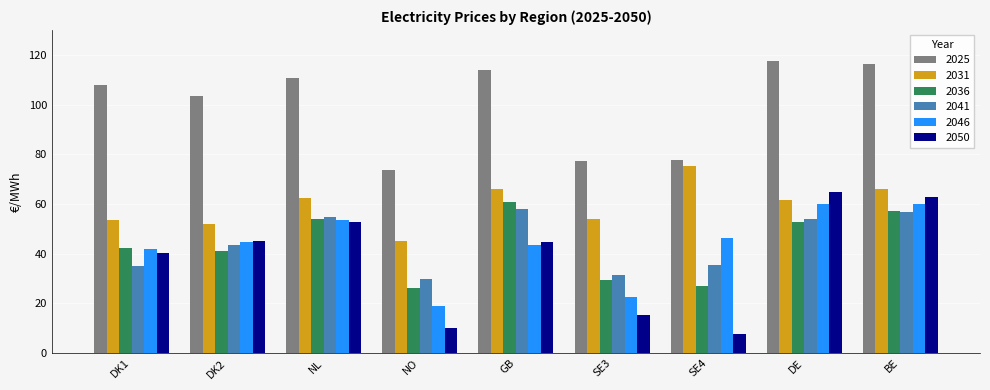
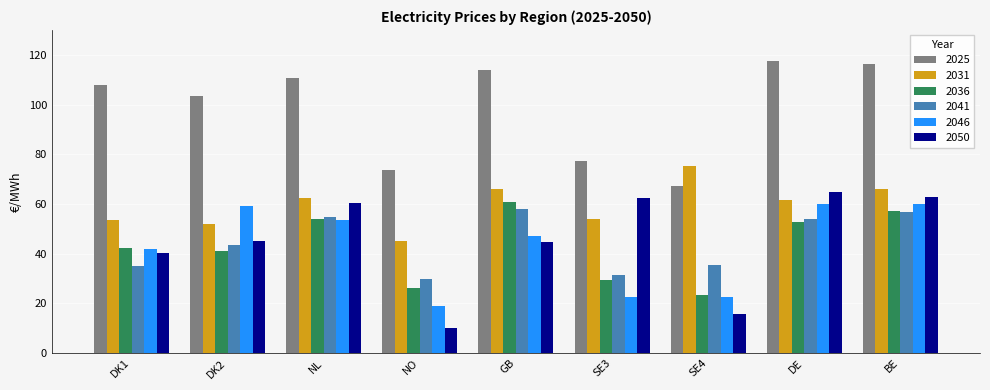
  {
    "2025": {
      "DK1": 108,
      "DK2": 104,
      "NL": 111,
      "NO": 74,
      "GB": 114,
      "SE3": 77,
-     "SE4": 78,
+     "SE4": 67,
      "DE": 117,
      "BE": 116
    },
    "2031": {
      "DK1": 54,
      "DK2": 52,
      "NL": 62,
      "NO": 45,
      "GB": 66,
      "SE3": 54,
      "SE4": 75,
      "DE": 62,
      "BE": 66
    },
    "2036": {
      "DK1": 42,
      "DK2": 41,
      "NL": 54,
      "NO": 26,
      "GB": 61,
      "SE3": 29,
-     "SE4": 27,
+     "SE4": 23,
      "DE": 53,
      "BE": 57
    },
    "2041": {
      "DK1": 35,
      "DK2": 43,
      "NL": 55,
      "NO": 30,
      "GB": 58,
      "SE3": 32,
      "SE4": 35,
      "DE": 54,
      "BE": 57
    },
    "2046": {
      "DK1": 42,
-     "DK2": 45,
+     "DK2": 59,
      "NL": 54,
      "NO": 19,
-     "GB": 43,
+     "GB": 47,
      "SE3": 23,
-     "SE4": 46,
+     "SE4": 23,
      "DE": 60,
      "BE": 60
    },
    "2050": {
      "DK1": 40,
      "DK2": 45,
-     "NL": 53,
+     "NL": 61,
      "NO": 10,
      "GB": 45,
-     "SE3": 16,
-     "SE4": 8,
+     "SE3": 62,
+     "SE4": 16,
      "DE": 65,
      "BE": 63
    }
  }
